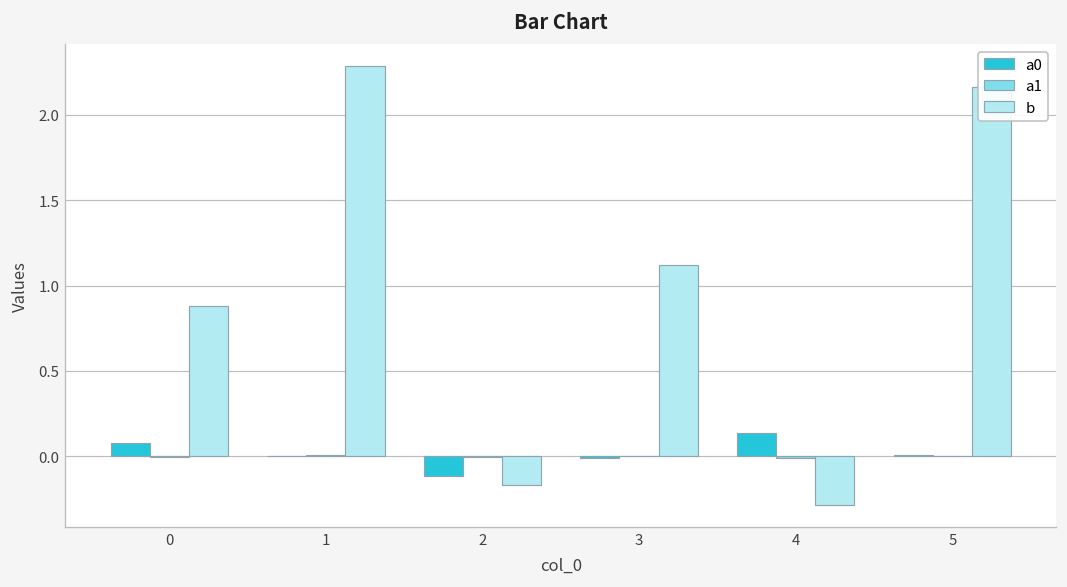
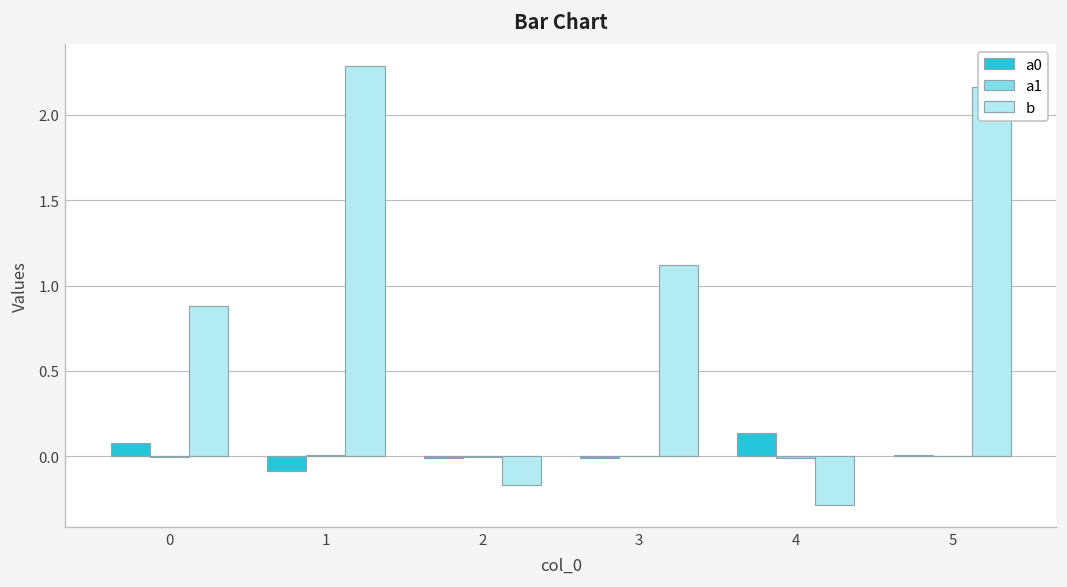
  {
    "a0": {
      "0": 0.08,
-     "1": 0.00,
-     "2": -0.11,
+     "1": -0.08,
+     "2": -0.01,
      "4": 0.14
    }
  }
